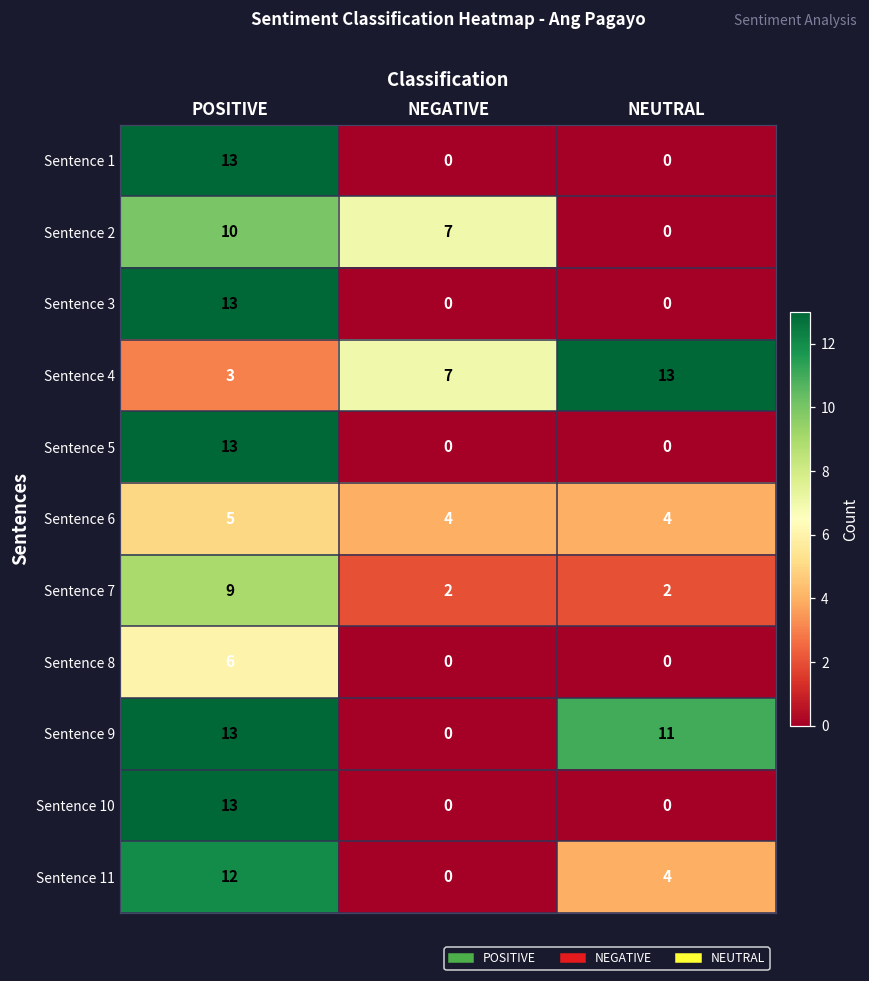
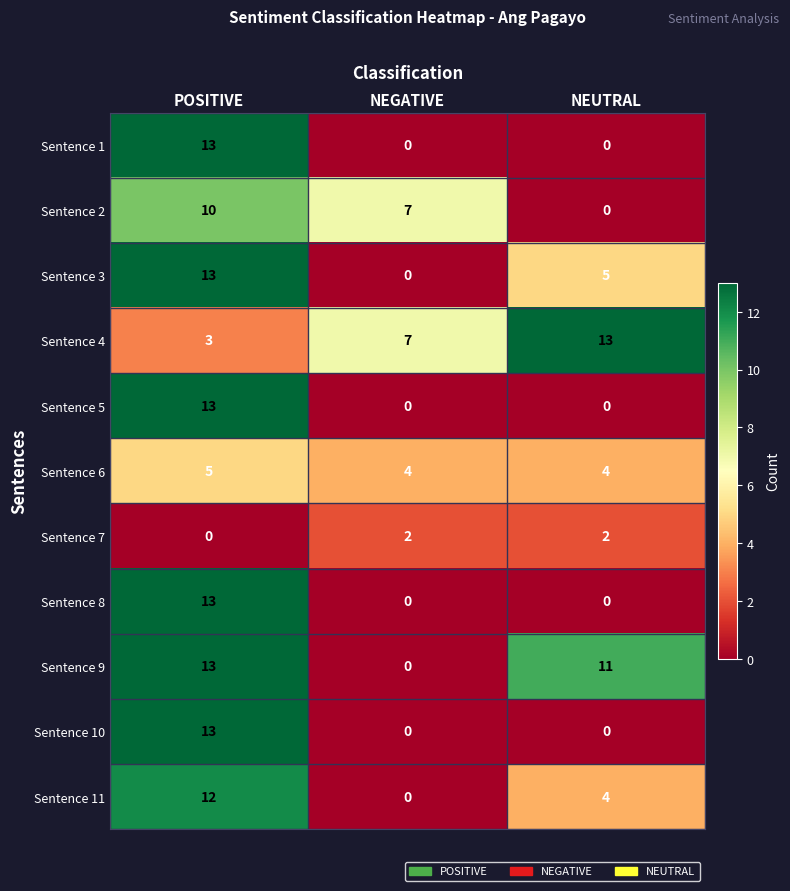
  {
    "Sentence 1": {
      "POSITIVE": 13,
      "NEGATIVE": 0,
      "NEUTRAL": 0
    },
    "Sentence 2": {
      "POSITIVE": 10,
      "NEGATIVE": 7,
      "NEUTRAL": 0
    },
    "Sentence 3": {
      "POSITIVE": 13,
      "NEGATIVE": 0,
-     "NEUTRAL": 0
+     "NEUTRAL": 5
    },
    "Sentence 4": {
      "POSITIVE": 3,
      "NEGATIVE": 7,
      "NEUTRAL": 13
    },
    "Sentence 5": {
      "POSITIVE": 13,
      "NEGATIVE": 0,
      "NEUTRAL": 0
    },
    "Sentence 6": {
      "POSITIVE": 5,
      "NEGATIVE": 4,
      "NEUTRAL": 4
    },
    "Sentence 7": {
-     "POSITIVE": 9,
+     "POSITIVE": 0,
      "NEGATIVE": 2,
      "NEUTRAL": 2
    },
    "Sentence 8": {
-     "POSITIVE": 6,
+     "POSITIVE": 13,
      "NEGATIVE": 0,
      "NEUTRAL": 0
    },
    "Sentence 9": {
      "POSITIVE": 13,
      "NEGATIVE": 0,
      "NEUTRAL": 11
    },
    "Sentence 10": {
      "POSITIVE": 13,
      "NEGATIVE": 0,
      "NEUTRAL": 0
    },
    "Sentence 11": {
      "POSITIVE": 12,
      "NEGATIVE": 0,
      "NEUTRAL": 4
    }
  }
